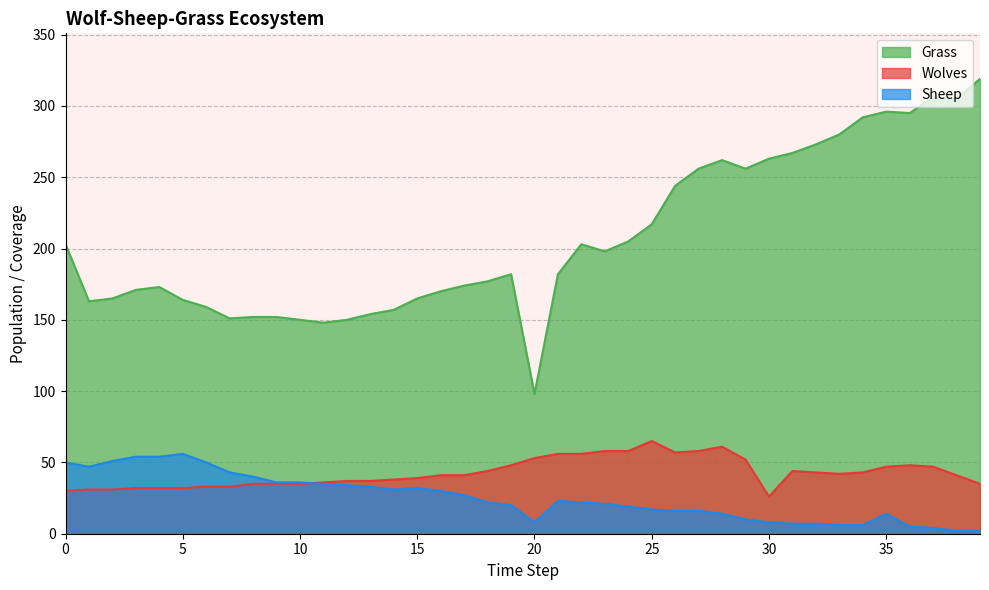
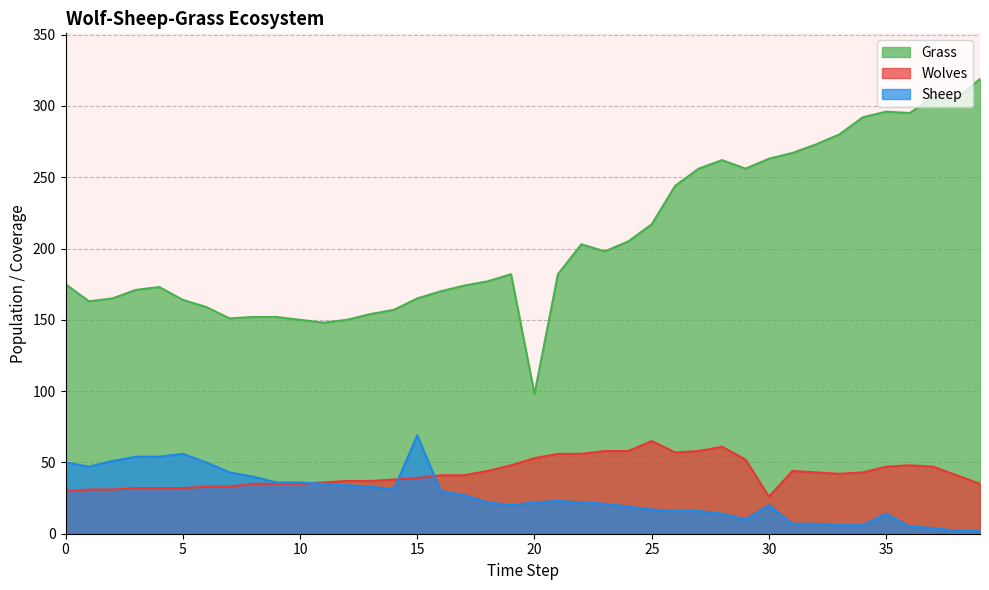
  {
    "Grass": {
-     "0": 203,
+     "0": 175,
      "5": 164,
      "10": 150,
      "15": 165,
      "20": 98,
      "25": 217,
      "30": 263,
      "35": 296
    },
    "Wolves": {
      "0": 30,
      "5": 32,
      "15": 39,
      "20": 53,
      "25": 65,
      "30": 26,
      "35": 47
    },
    "Sheep": {
      "0": 50,
      "5": 56,
-     "15": 32,
-     "20": 8,
+     "15": 69,
+     "20": 22,
      "25": 17,
-     "30": 8,
+     "30": 20,
      "35": 14
    }
  }
